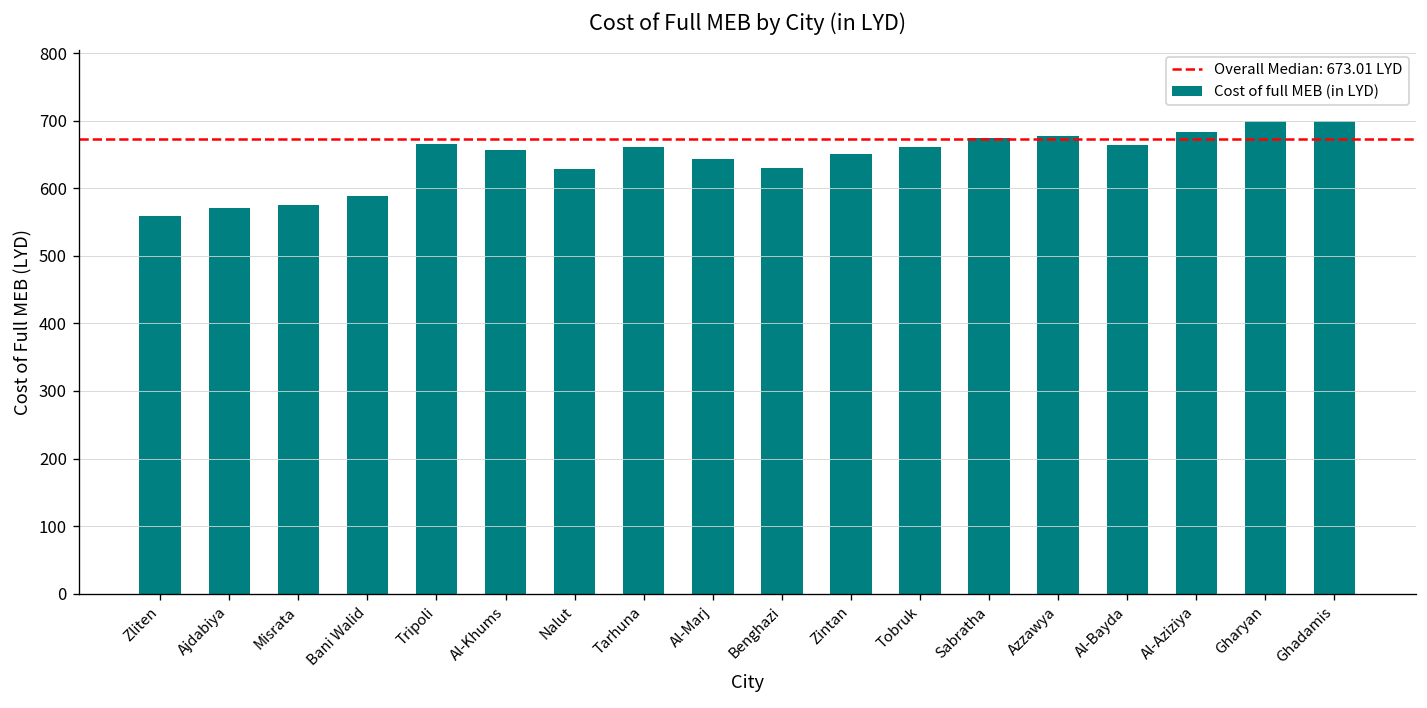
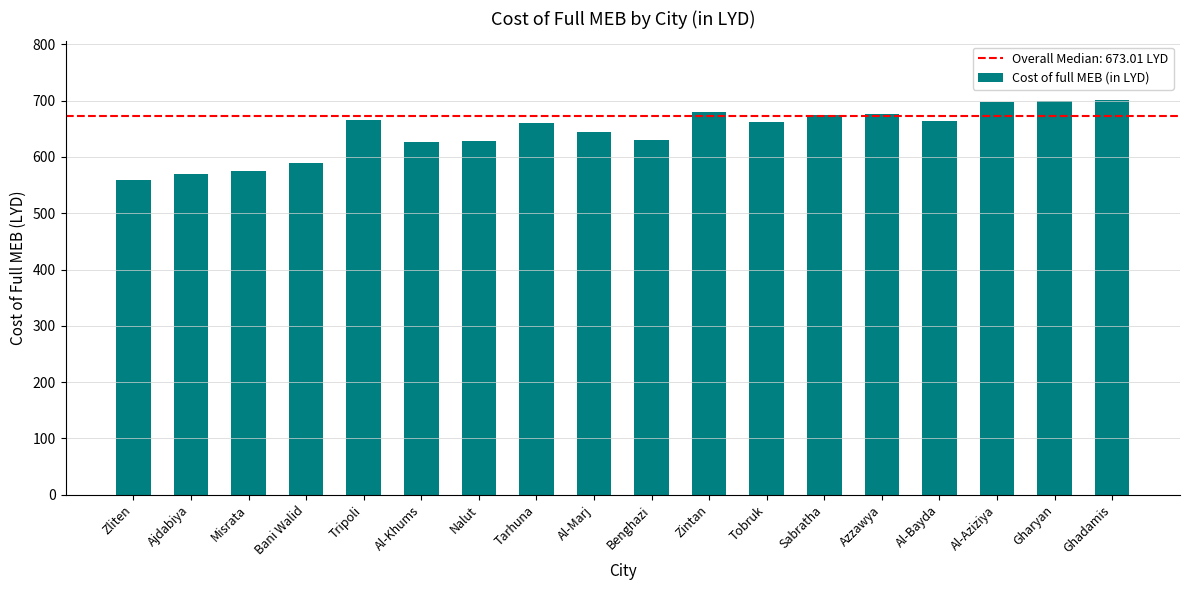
  {
    "Zliten": 560,
    "Ajdabiya": 570,
    "Misrata": 570,
    "Bani Walid": 590,
    "Tripoli": 670,
-   "Al-Khums": 660,
+   "Al-Khums": 630,
    "Nalut": 630,
    "Tarhuna": 660,
    "Al-Marj": 640,
    "Benghazi": 630,
-   "Zintan": 650,
+   "Zintan": 680,
    "Tobruk": 660,
    "Sabratha": 670,
    "Azzawya": 680,
    "Al-Bayda": 660,
-   "Al-Aziziya": 680,
+   "Al-Aziziya": 700,
    "Gharyan": 700,
    "Ghadamis": 700
  }
